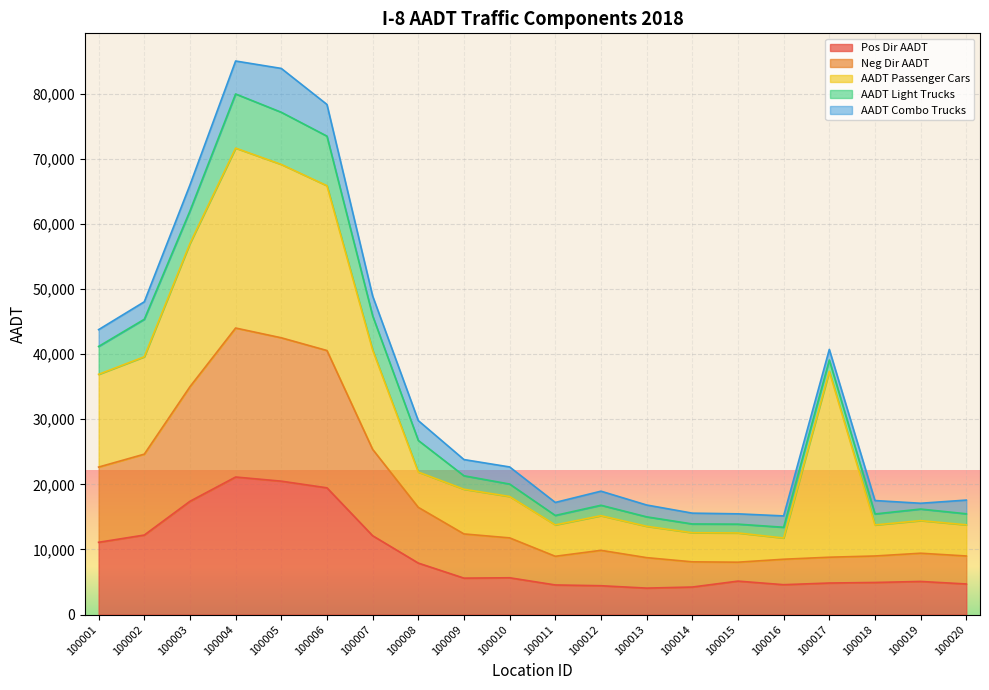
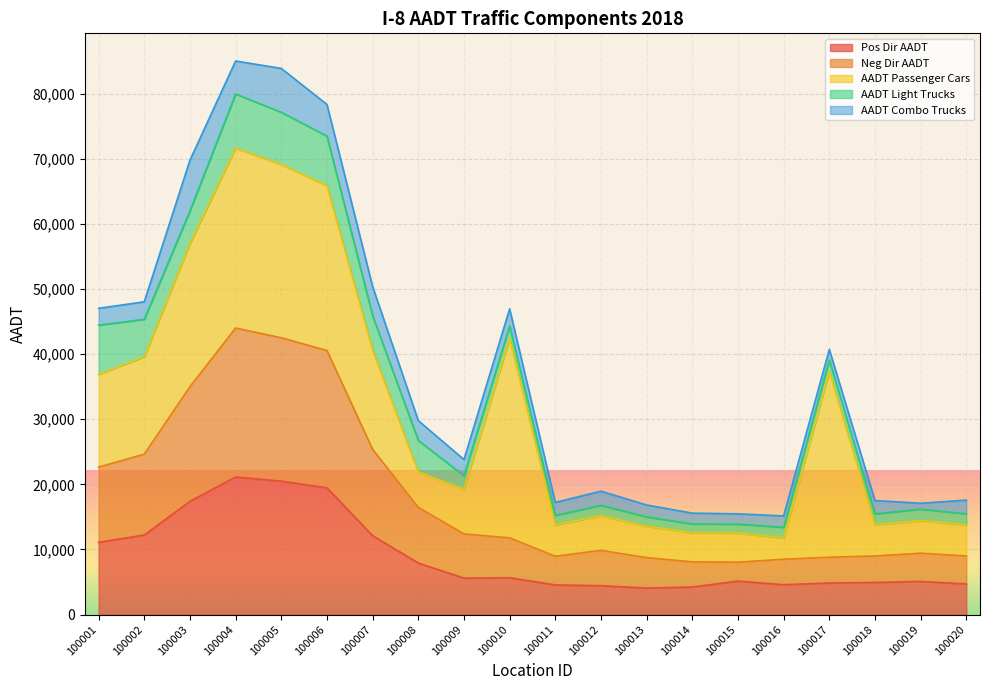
  {
    "AADT Passenger Cars": {
      "100001": "14,000",
      "100002": "15,000",
      "100003": "22,000",
      "100004": "28,000",
      "100005": "27,000",
      "100006": "25,000",
      "100007": "15,000",
      "100008": "5,000",
      "100009": "7,000",
-     "100010": "6,000",
+     "100010": "31,000",
      "100011": "5,000",
      "100012": "5,000",
      "100013": "5,000",
      "100014": "4,000",
      "100015": "4,000",
      "100016": "3,000",
      "100017": "29,000",
      "100018": "5,000",
      "100019": "5,000",
      "100020": "5,000"
    },
    "AADT Light Trucks": {
-     "100001": "4,000",
+     "100001": "8,000",
      "100002": "6,000",
      "100003": "5,000",
      "100004": "8,000",
      "100005": "8,000",
      "100006": "8,000",
      "100007": "5,000",
      "100008": "5,000",
      "100009": "2,000",
      "100010": "2,000",
      "100011": "1,000",
      "100012": "2,000",
      "100013": "1,000",
      "100014": "1,000",
      "100015": "1,000",
      "100016": "2,000",
      "100017": "2,000",
      "100018": "2,000",
      "100019": "2,000",
      "100020": "2,000"
    },
    "AADT Combo Trucks": {
      "100001": "3,000",
      "100002": "3,000",
-     "100003": "4,000",
+     "100003": "8,000",
      "100004": "5,000",
      "100005": "7,000",
      "100006": "5,000",
-     "100007": "3,000",
+     "100007": "4,000",
      "100008": "3,000",
      "100009": "2,000",
      "100010": "3,000",
      "100011": "2,000",
      "100012": "2,000",
      "100013": "2,000",
      "100014": "2,000",
      "100015": "2,000",
      "100016": "2,000",
      "100017": "2,000",
      "100018": "2,000",
      "100019": "1,000",
      "100020": "2,000"
    }
  }
